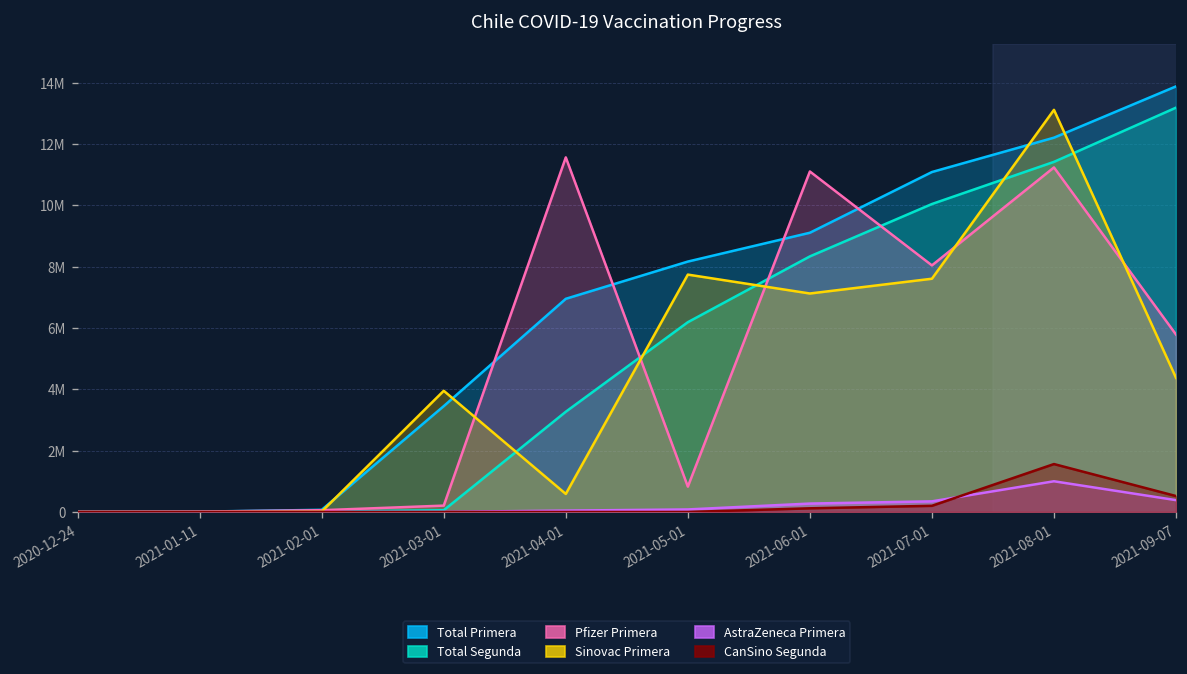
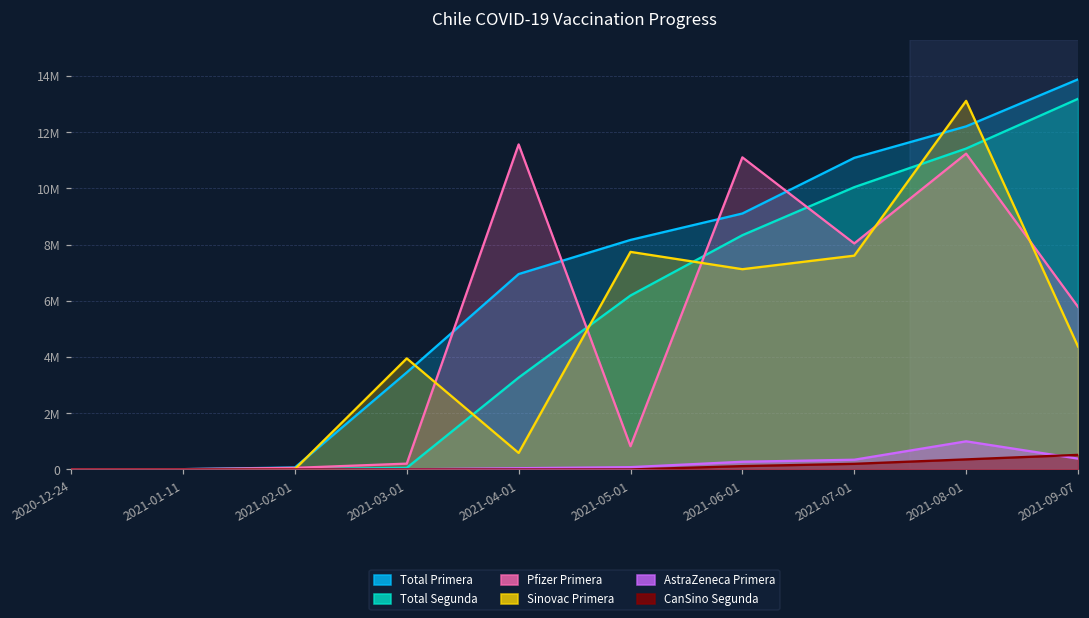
  {
    "Pfizer Primera": {
      "2021-03-01": 200000,
      "2021-04-01": 11600000,
      "2021-05-01": 800000,
      "2021-06-01": 11100000,
      "2021-07-01": 8000000,
      "2021-08-01": 11200000,
      "2021-09-07": 5800000
    },
    "Sinovac Primera": {
      "2021-03-01": 4000000,
      "2021-04-01": 600000,
      "2021-05-01": 7700000,
      "2021-06-01": 7100000,
      "2021-07-01": 7600000,
      "2021-08-01": 13100000,
      "2021-09-07": 4400000
    },
    "AstraZeneca Primera": {
      "2021-06-01": 300000,
      "2021-07-01": 300000,
      "2021-08-01": 1000000,
      "2021-09-07": 400000
    },
    "CanSino Segunda": {
      "2021-06-01": 100000,
      "2021-07-01": 200000,
-     "2021-08-01": 1600000,
+     "2021-08-01": 400000,
      "2021-09-07": 500000
    }
  }
